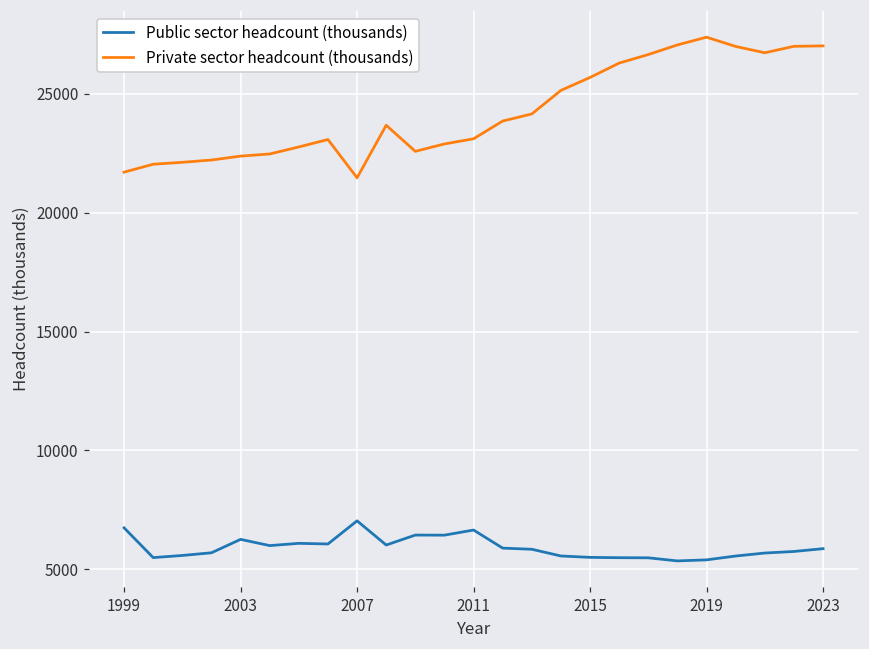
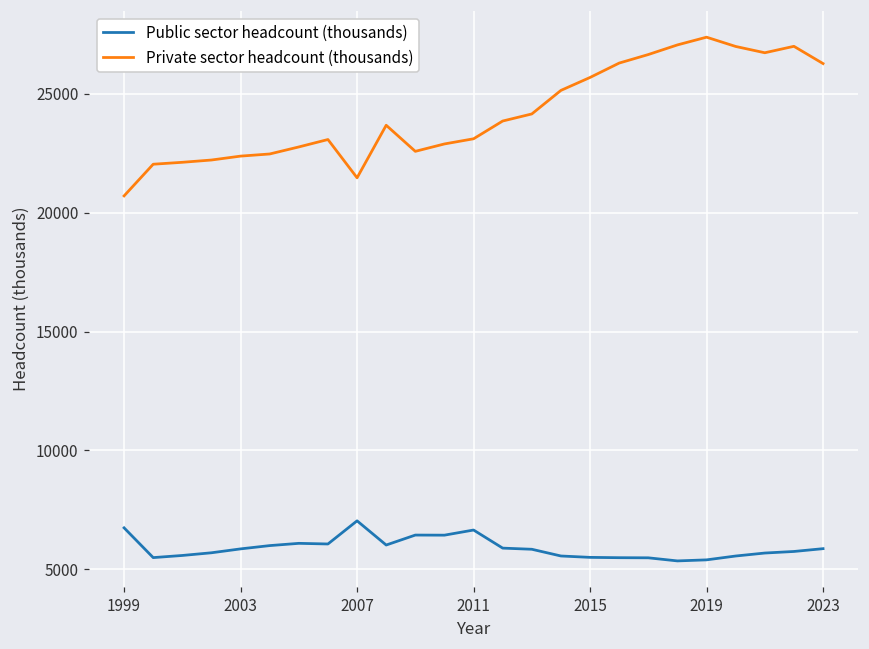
  {
    "Public sector headcount (thousands)": {
      "1999": 6700,
-     "2003": 6300,
+     "2003": 5900,
      "2007": 7000,
      "2011": 6700,
      "2015": 5500,
      "2019": 5400,
      "2023": 5900
    },
    "Private sector headcount (thousands)": {
-     "1999": 21700,
+     "1999": 20700,
      "2003": 22400,
      "2007": 21500,
      "2011": 23100,
      "2015": 25700,
      "2019": 27400,
-     "2023": 27000
+     "2023": 26300
    }
  }
